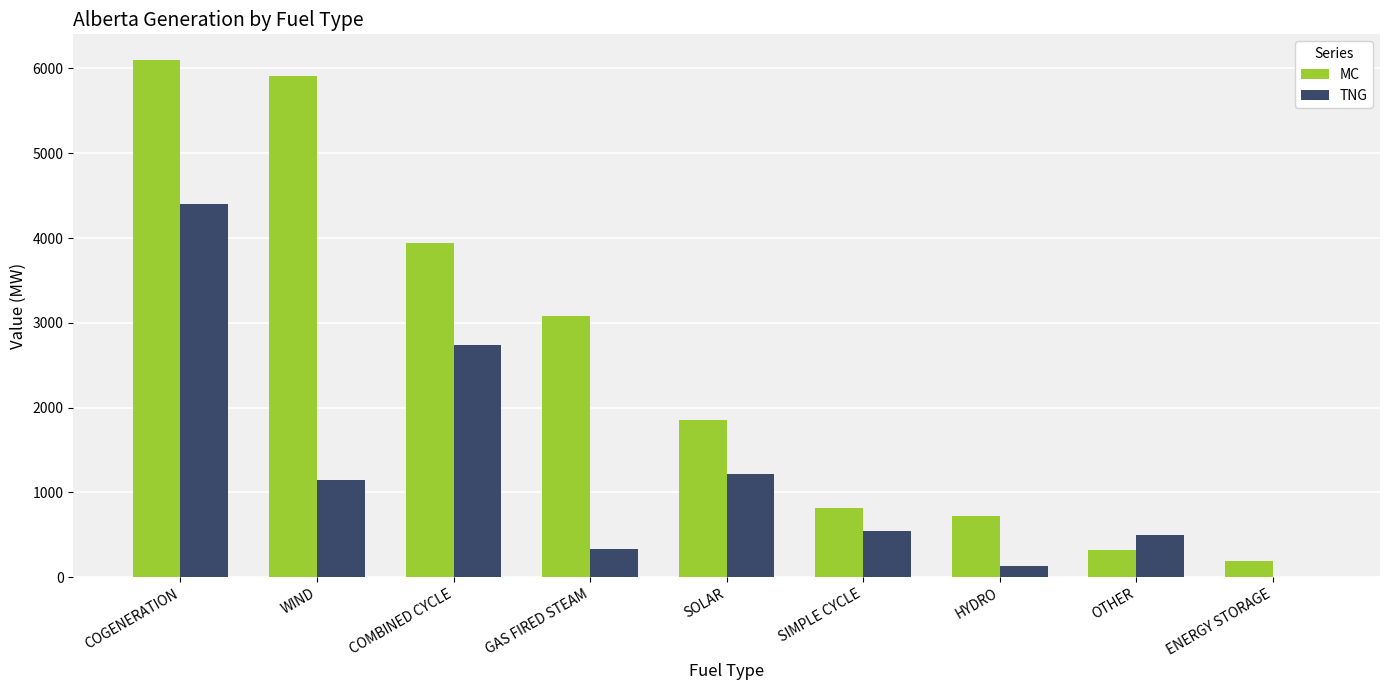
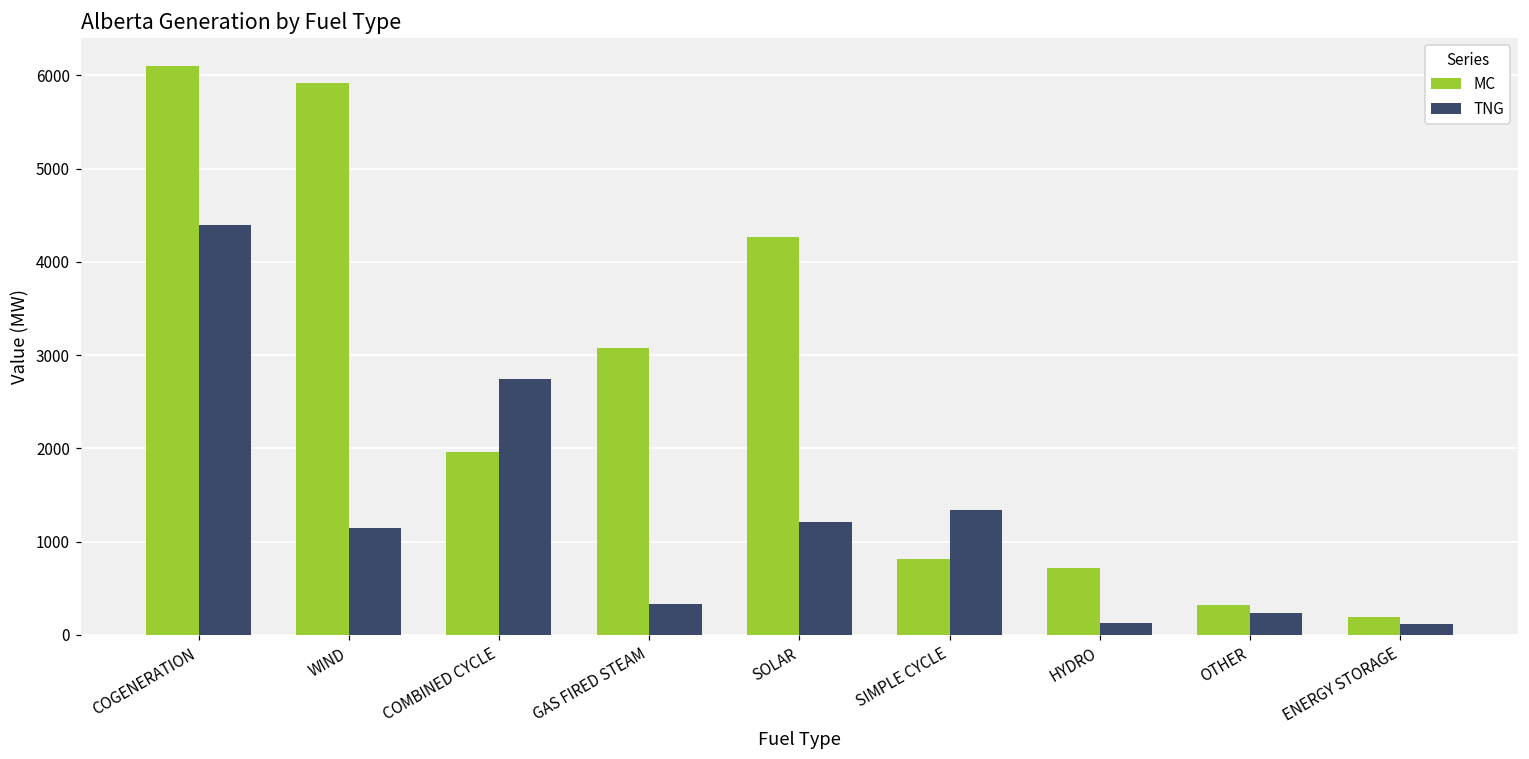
  {
    "MC": {
      "COGENERATION": 6100,
      "WIND": 5900,
-     "COMBINED CYCLE": 3900,
+     "COMBINED CYCLE": 2000,
      "GAS FIRED STEAM": 3100,
-     "SOLAR": 1900,
+     "SOLAR": 4300,
      "SIMPLE CYCLE": 800,
      "HYDRO": 700,
      "OTHER": 300,
      "ENERGY STORAGE": 200
    },
    "TNG": {
      "COGENERATION": 4400,
      "WIND": 1100,
      "COMBINED CYCLE": 2700,
      "GAS FIRED STEAM": 300,
      "SOLAR": 1200,
-     "SIMPLE CYCLE": 600,
+     "SIMPLE CYCLE": 1300,
      "HYDRO": 100,
-     "OTHER": 500,
-     "ENERGY STORAGE": 0
+     "OTHER": 200,
+     "ENERGY STORAGE": 100
    }
  }
